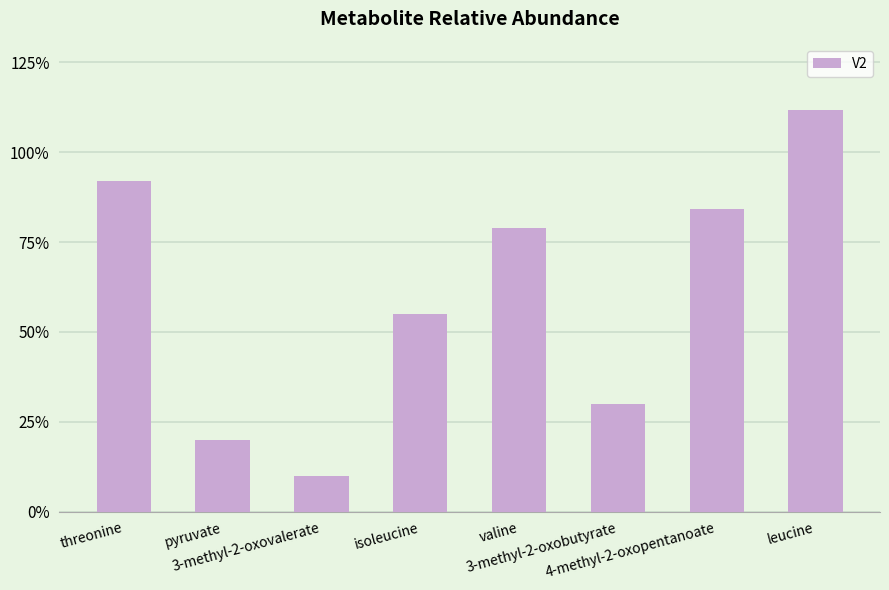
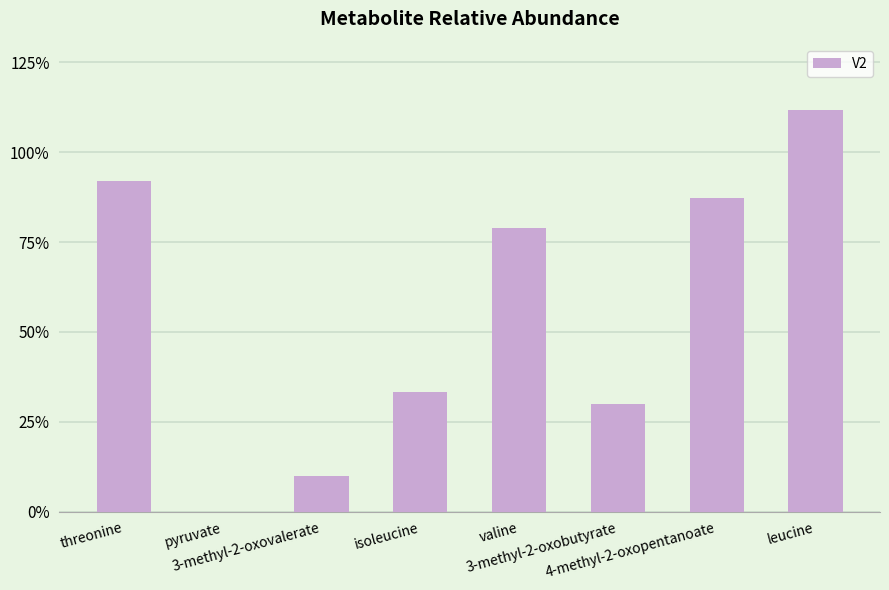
  {
    "threonine": "92%",
-   "pyruvate": "20%",
+   "pyruvate": "0%",
    "3-methyl-2-oxovalerate": "10%",
-   "isoleucine": "55%",
+   "isoleucine": "33%",
    "valine": "79%",
    "3-methyl-2-oxobutyrate": "30%",
-   "4-methyl-2-oxopentanoate": "84%",
+   "4-methyl-2-oxopentanoate": "87%",
    "leucine": "112%"
  }
